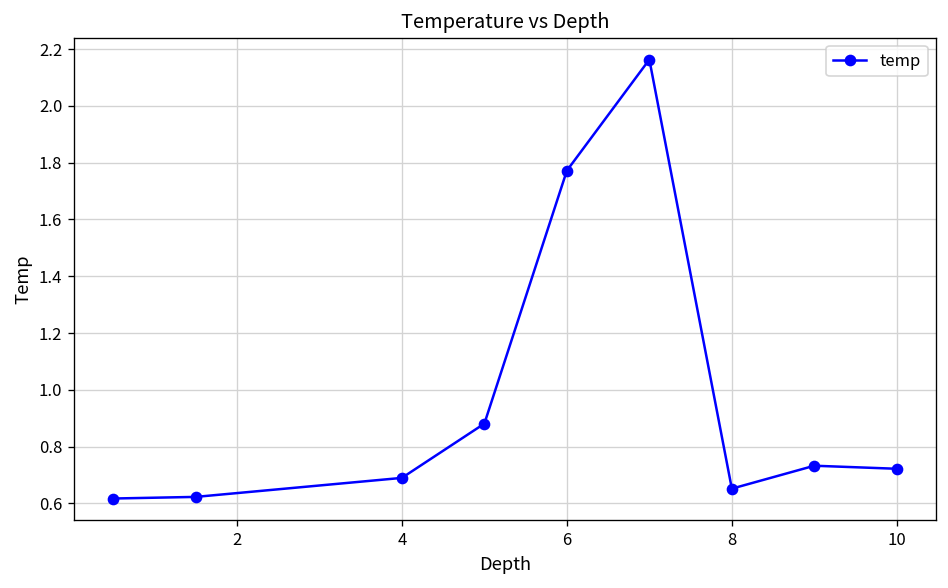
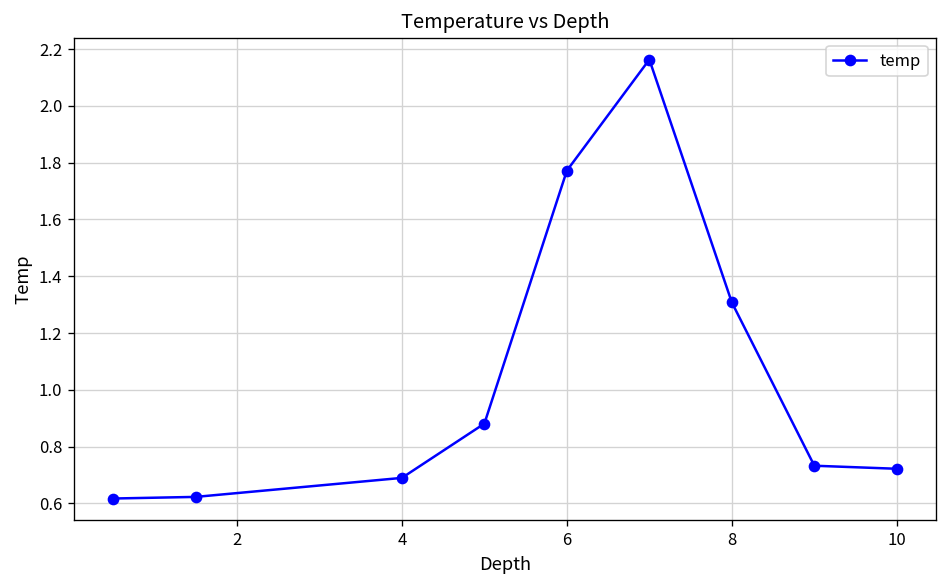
  {
    "4": 0.69,
    "6": 1.77,
-   "8": 0.65,
+   "8": 1.31,
    "10": 0.72
  }
